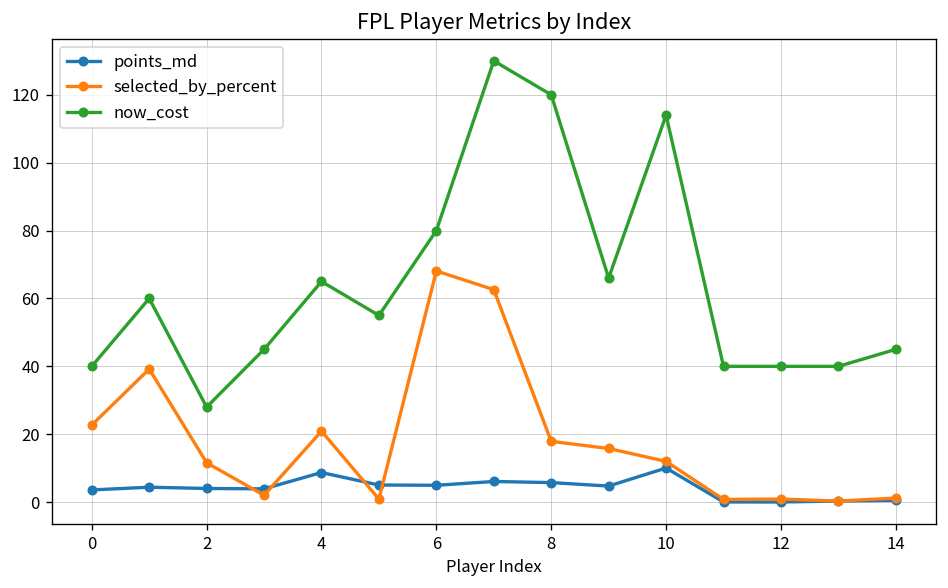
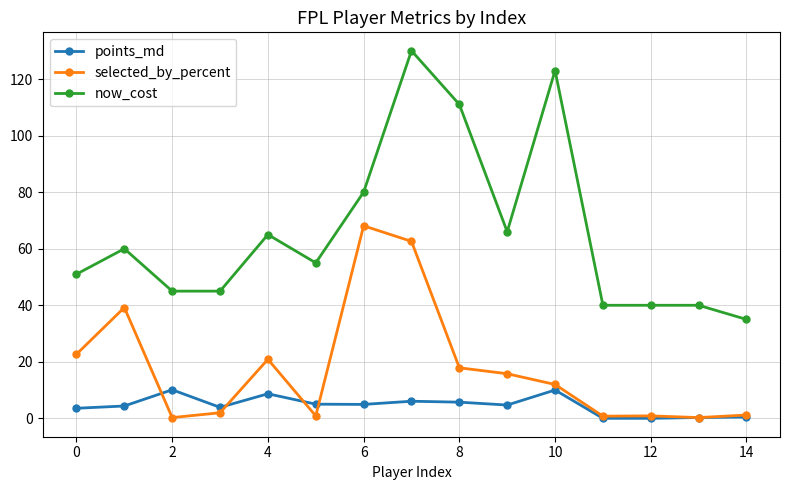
  {
    "points_md": {
      "0": 4,
-     "2": 4,
+     "2": 10,
      "4": 9,
      "6": 5,
      "8": 6,
      "10": 10
    },
    "selected_by_percent": {
      "0": 23,
-     "2": 12,
+     "2": 0,
      "4": 21,
      "6": 68,
      "8": 18,
      "10": 12
    },
    "now_cost": {
-     "0": 40,
-     "2": 28,
+     "0": 51,
+     "2": 45,
      "4": 65,
      "6": 80,
-     "8": 120,
-     "10": 114,
+     "8": 111,
+     "10": 123,
      "12": 40,
-     "14": 45
+     "14": 35
    }
  }
